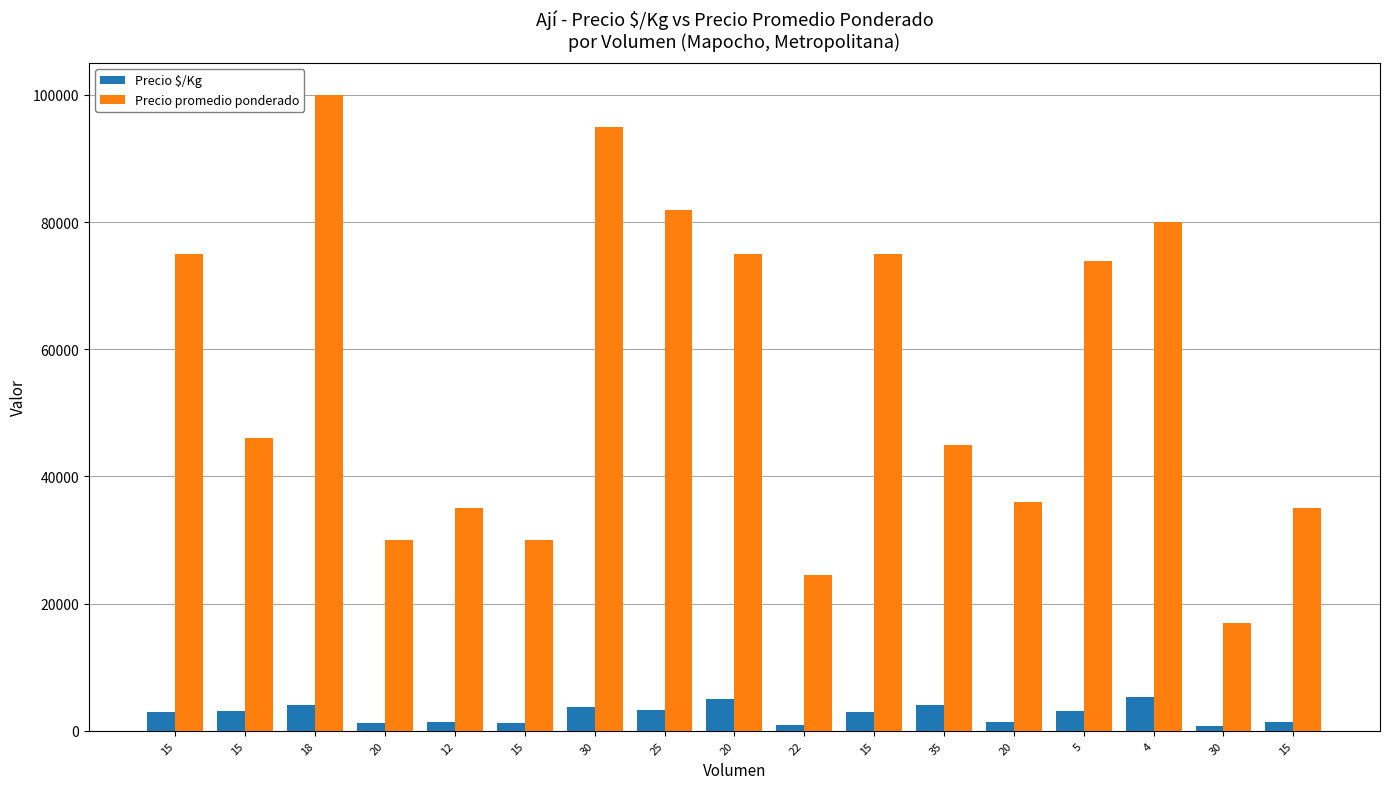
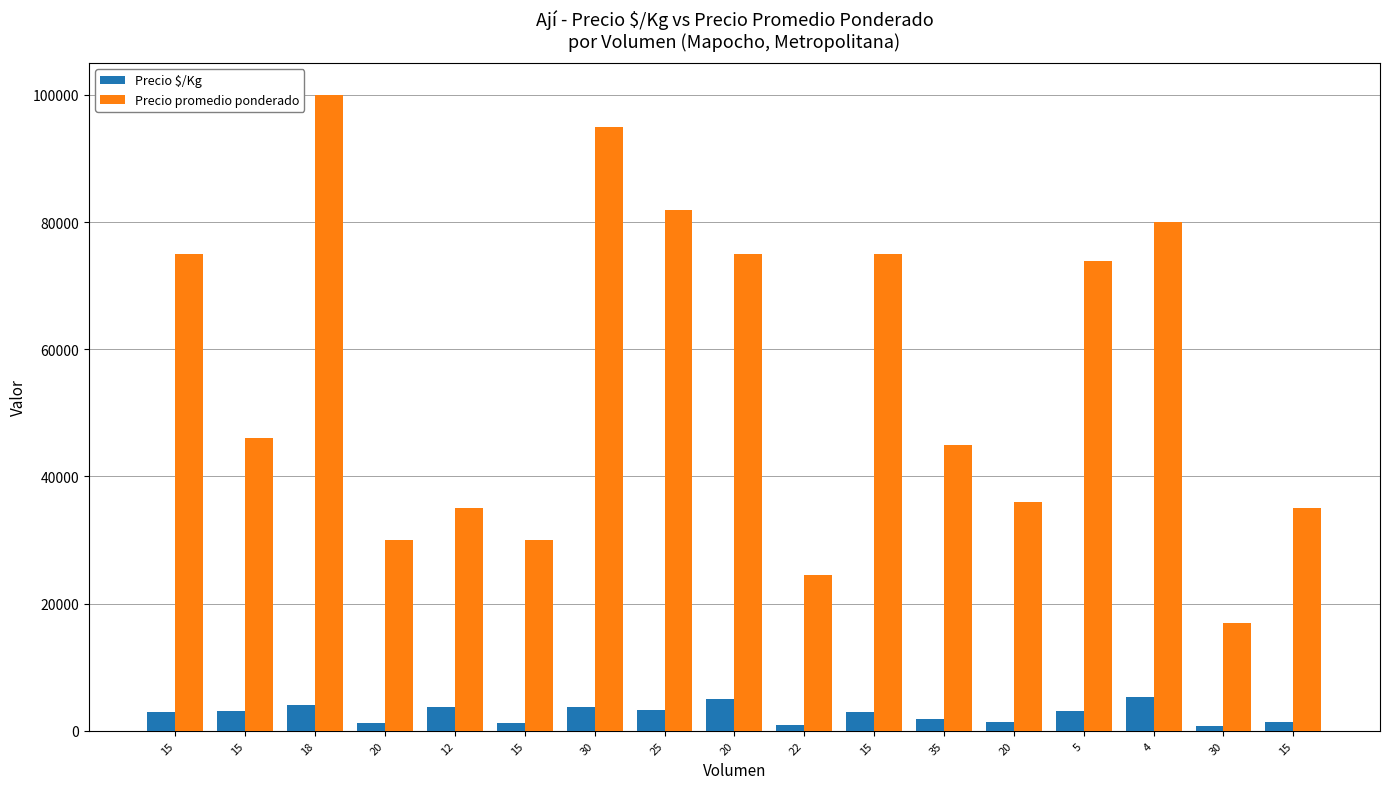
  {
    "Precio $/Kg": {
      "18": 4000,
-     "12": 1000,
+     "12": 4000,
      "25": 3000,
      "22": 1000,
-     "35": 4000,
+     "35": 2000,
      "5": 3000,
      "4": 5000
    },
    "Precio promedio ponderado": {
      "18": 100000,
      "12": 35000,
      "25": 82000,
      "22": 25000,
      "35": 45000,
      "5": 74000,
      "4": 80000
    }
  }
